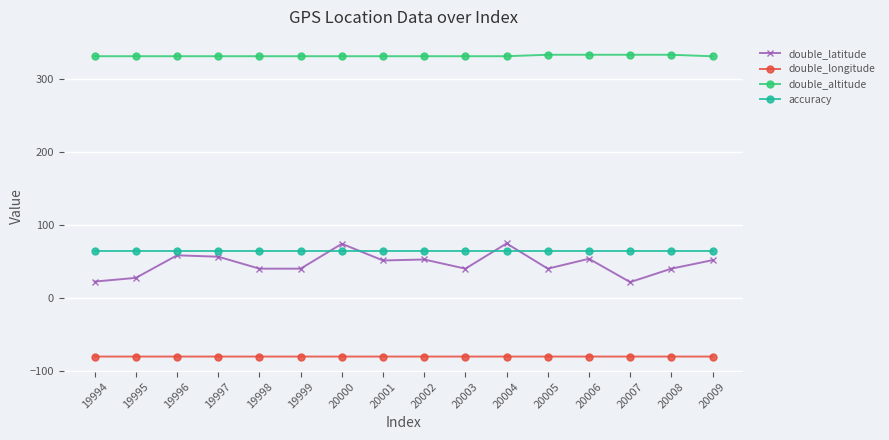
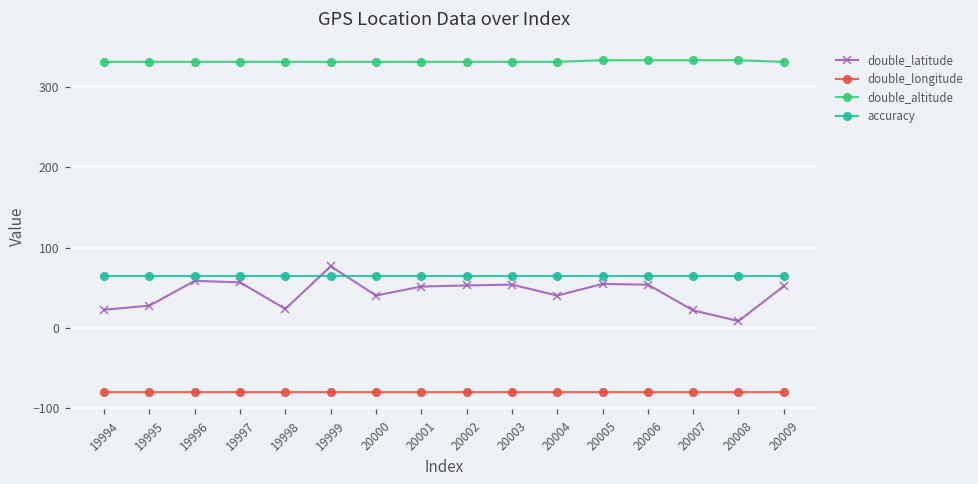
  {
    "double_latitude": {
      "19994": 20,
      "19995": 30,
      "19996": 60,
      "19997": 60,
-     "19998": 40,
-     "19999": 40,
-     "20000": 70,
+     "19998": 20,
+     "19999": 80,
+     "20000": 40,
      "20001": 50,
      "20002": 50,
-     "20003": 40,
-     "20004": 70,
-     "20005": 40,
+     "20003": 50,
+     "20004": 40,
+     "20005": 50,
      "20006": 50,
      "20007": 20,
-     "20008": 40,
+     "20008": 10,
      "20009": 50
    },
    "double_longitude": {
      "19994": -80,
      "19995": -80,
      "19996": -80,
      "19997": -80,
      "19998": -80,
      "19999": -80,
      "20000": -80,
      "20001": -80,
      "20002": -80,
      "20003": -80,
      "20004": -80,
      "20005": -80,
      "20006": -80,
      "20007": -80,
      "20008": -80,
      "20009": -80
    }
  }
